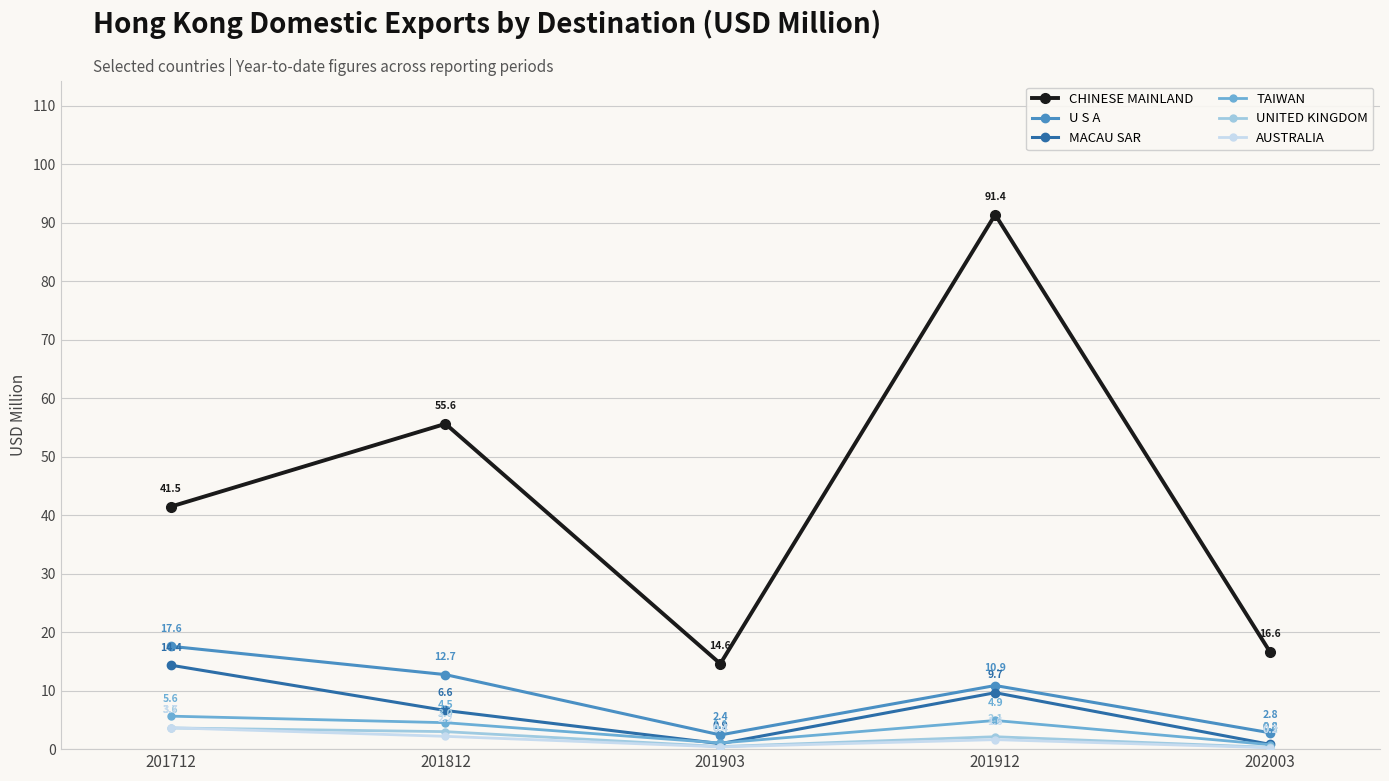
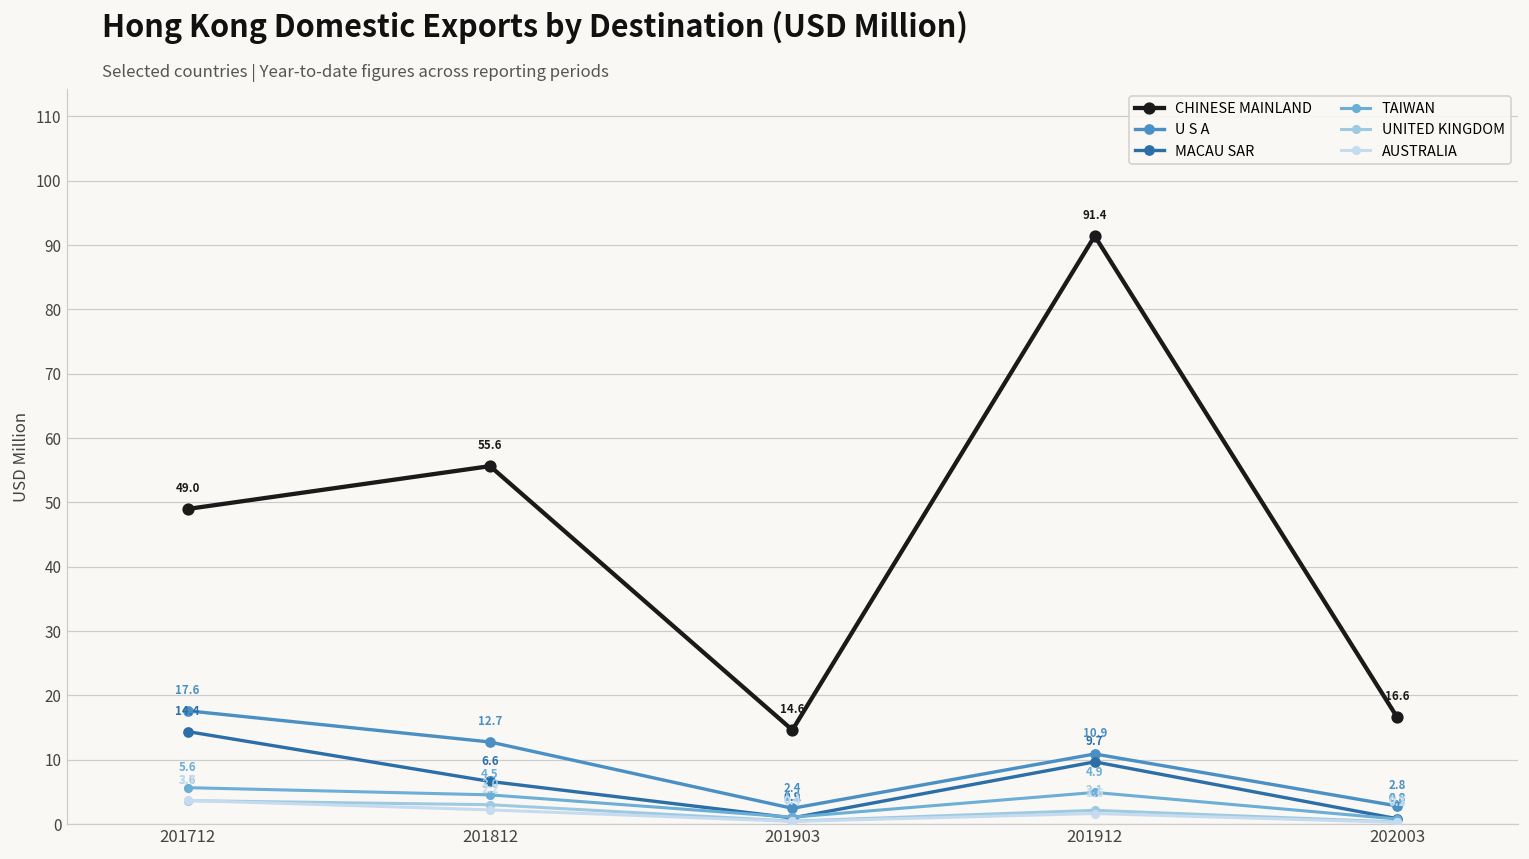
  {
    "CHINESE MAINLAND": {
-     "201712": 41.5,
+     "201712": 49.0,
      "201812": 55.6,
      "201903": 14.6,
      "201912": 91.4,
      "202003": 16.6
    }
  }
